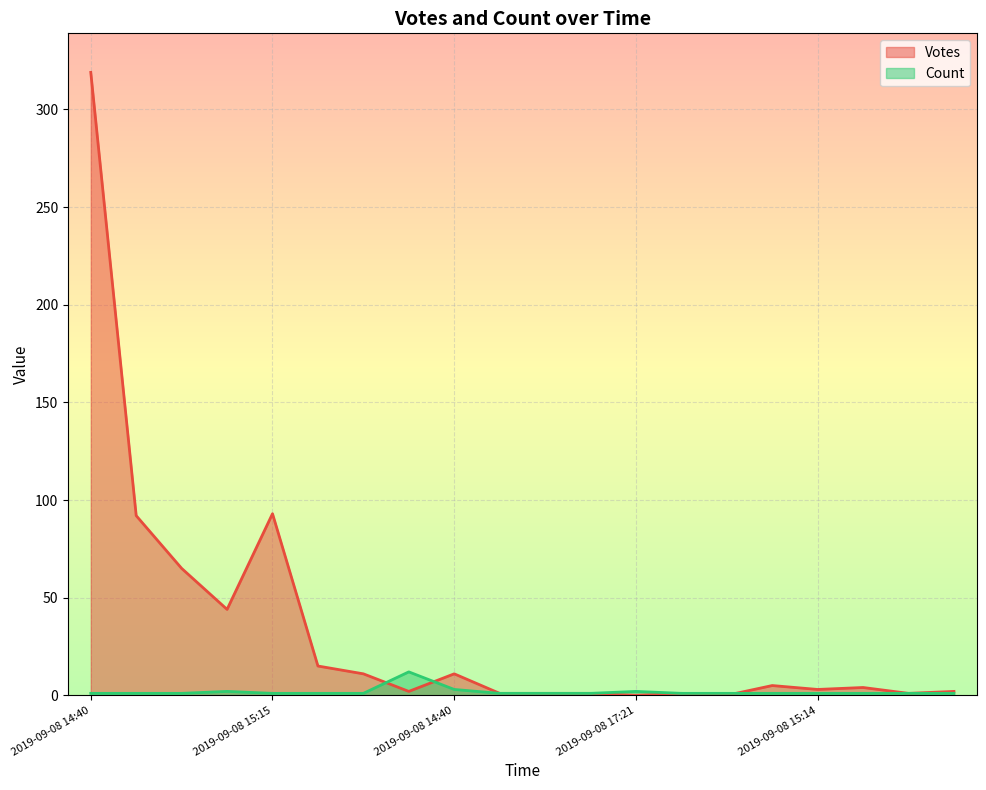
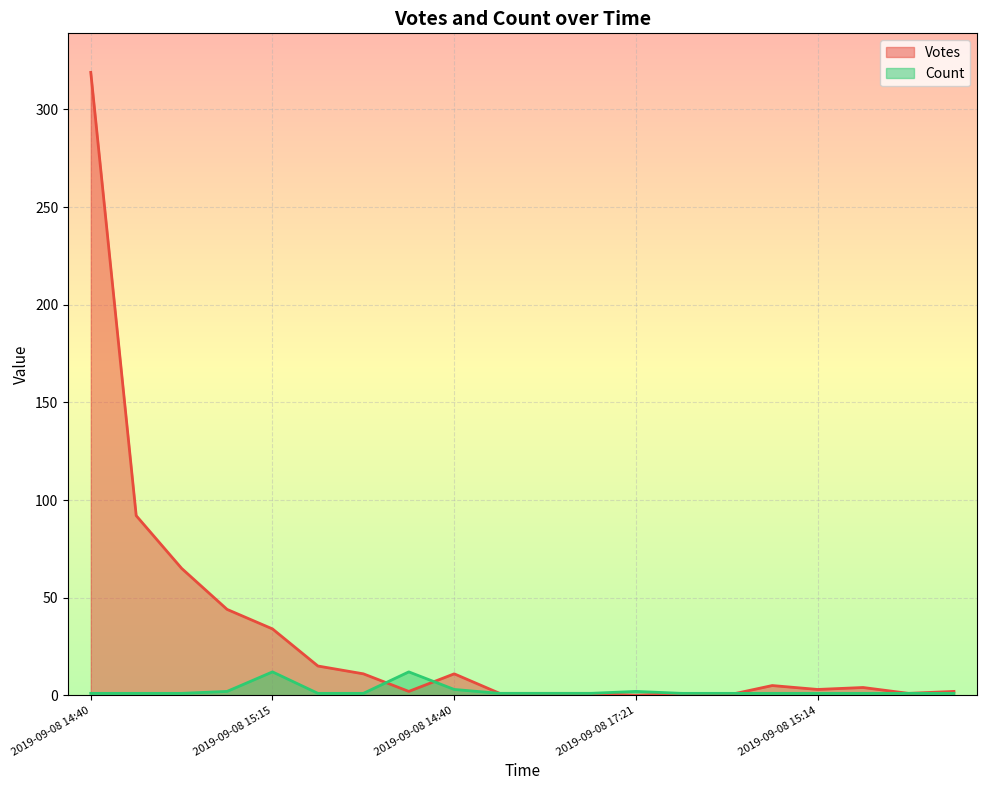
  {
    "Votes": {
-     "2019-09-08 15:15": 93,
+     "2019-09-08 15:15": 34,
      "2019-09-08 17:21": 0,
      "2019-09-08 15:14": 3
    },
    "Count": {
-     "2019-09-08 15:15": 1,
+     "2019-09-08 15:15": 12,
      "2019-09-08 17:21": 2,
      "2019-09-08 15:14": 1
    }
  }
